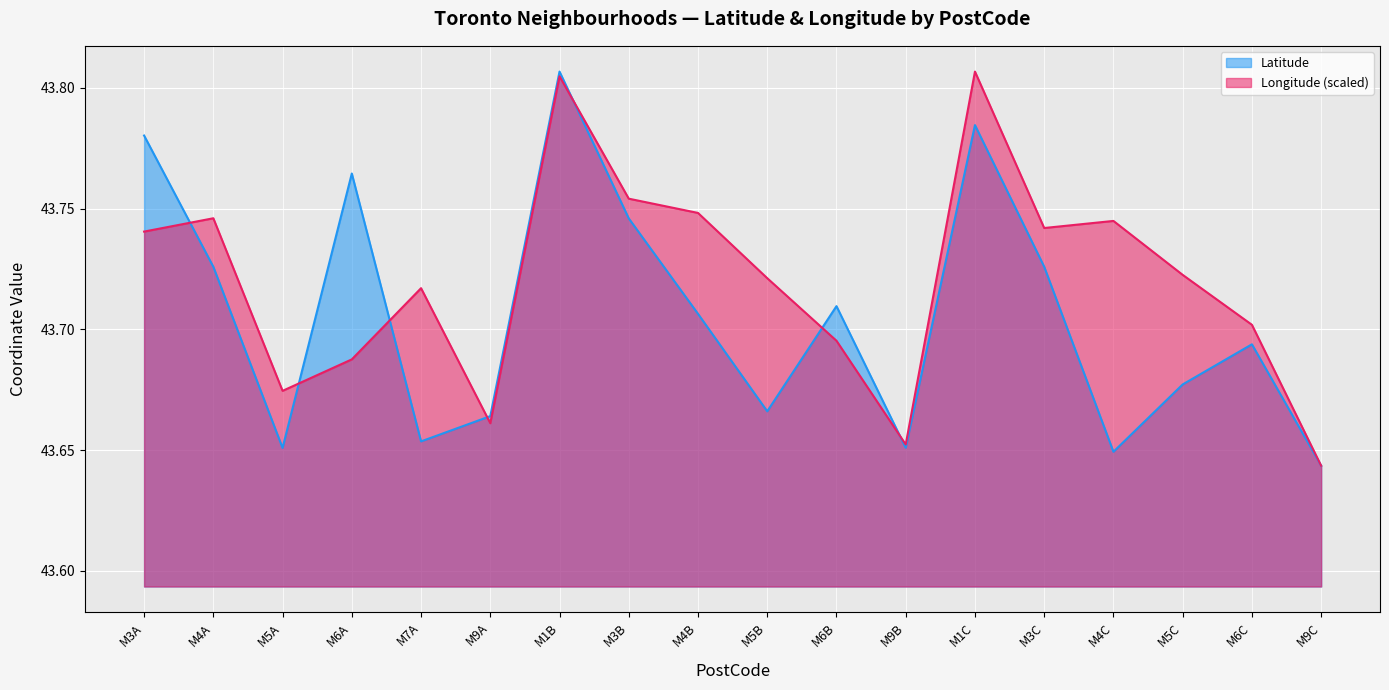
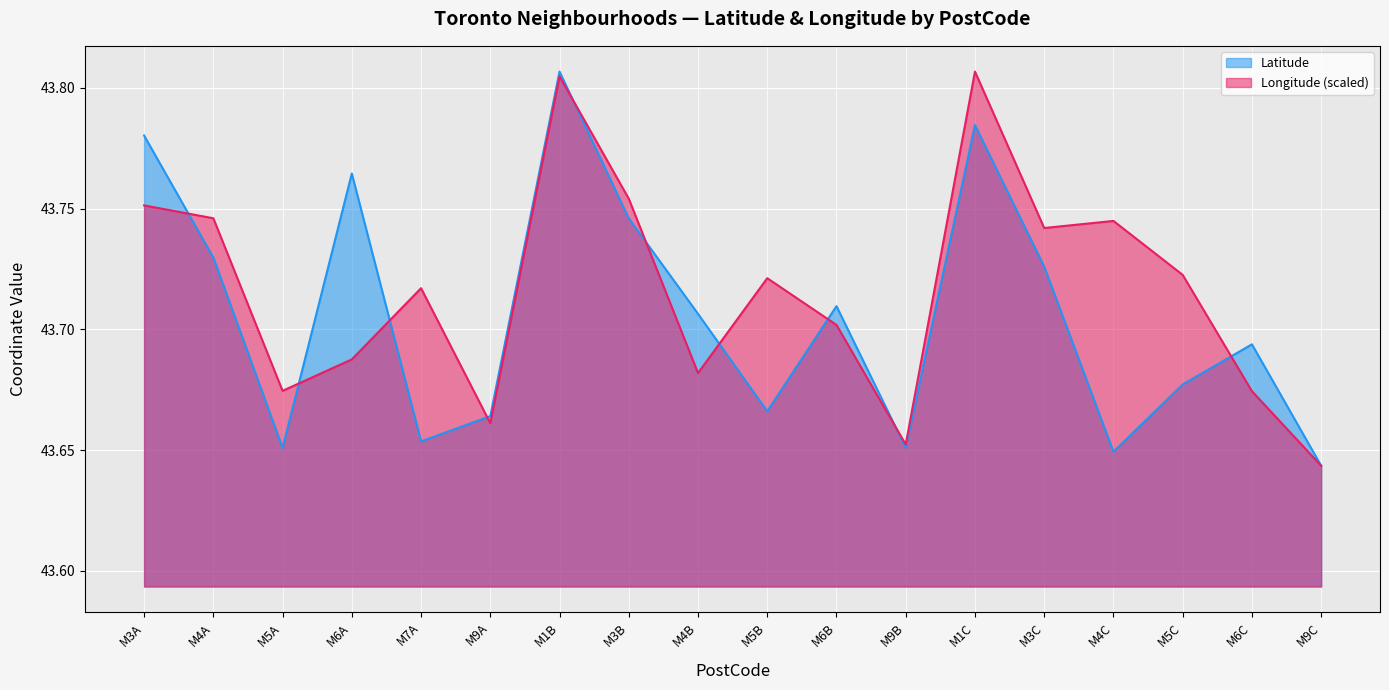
  {
    "Latitude": {
      "M3A": 43.780,
-     "M4A": 43.726,
+     "M4A": 43.730,
      "M5A": 43.651,
      "M6A": 43.764,
      "M7A": 43.654,
      "M9A": 43.664,
      "M1B": 43.807,
      "M3B": 43.746,
      "M4B": 43.706,
      "M5B": 43.666,
      "M6B": 43.710,
      "M9B": 43.651,
      "M1C": 43.785,
      "M3C": 43.726,
      "M4C": 43.649,
      "M5C": 43.677,
      "M6C": 43.694
    },
    "Longitude (scaled)": {
-     "M3A": 43.740,
+     "M3A": 43.751,
      "M4A": 43.746,
      "M5A": 43.675,
      "M6A": 43.688,
      "M7A": 43.717,
      "M9A": 43.661,
      "M1B": 43.805,
      "M3B": 43.754,
-     "M4B": 43.748,
+     "M4B": 43.682,
      "M5B": 43.721,
-     "M6B": 43.695,
+     "M6B": 43.702,
      "M9B": 43.652,
      "M1C": 43.807,
      "M3C": 43.742,
      "M4C": 43.745,
      "M5C": 43.723,
-     "M6C": 43.702
+     "M6C": 43.674
    }
  }
